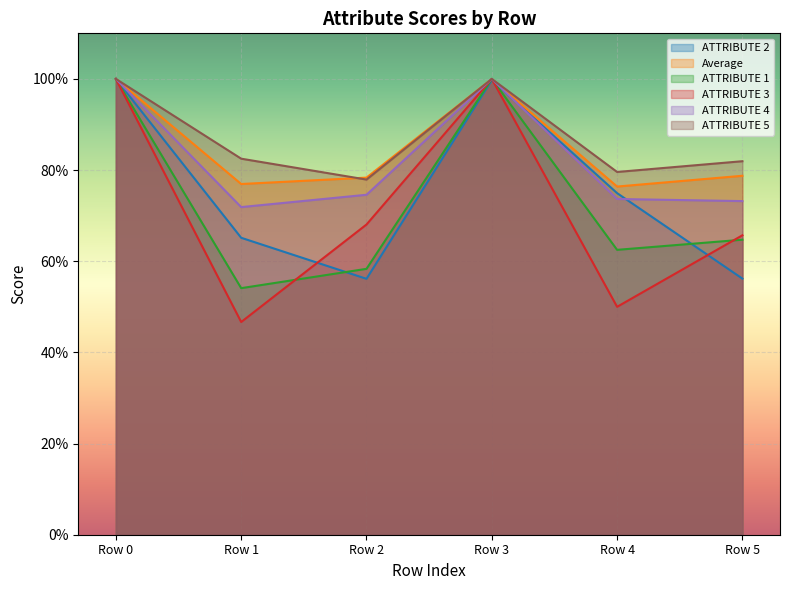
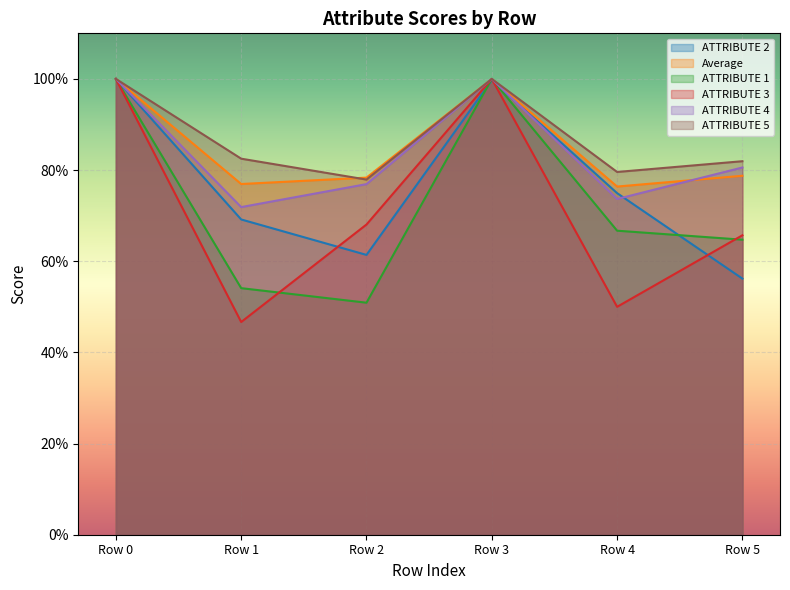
  {
    "ATTRIBUTE 2": {
-     "Row 1": "65%",
-     "Row 2": "56%",
+     "Row 1": "69%",
+     "Row 2": "61%",
      "Row 4": "75%",
      "Row 5": "56%"
    },
    "ATTRIBUTE 1": {
      "Row 1": "54%",
-     "Row 2": "58%",
-     "Row 4": "63%",
+     "Row 2": "51%",
+     "Row 4": "67%",
      "Row 5": "65%"
    },
    "ATTRIBUTE 4": {
      "Row 1": "72%",
-     "Row 2": "75%",
+     "Row 2": "77%",
      "Row 4": "74%",
-     "Row 5": "73%"
+     "Row 5": "81%"
    }
  }
